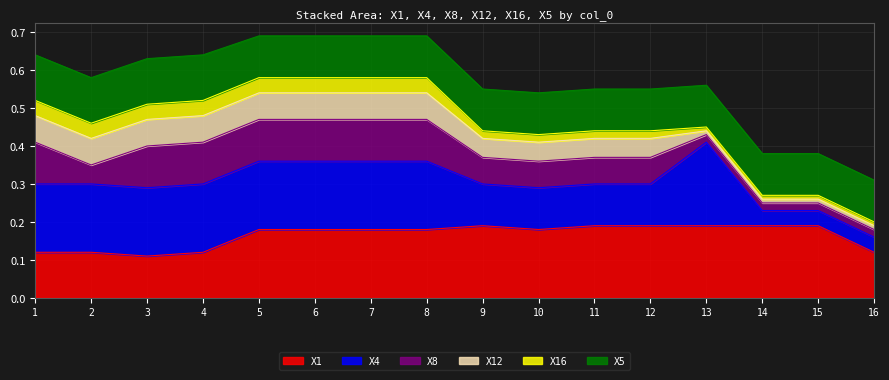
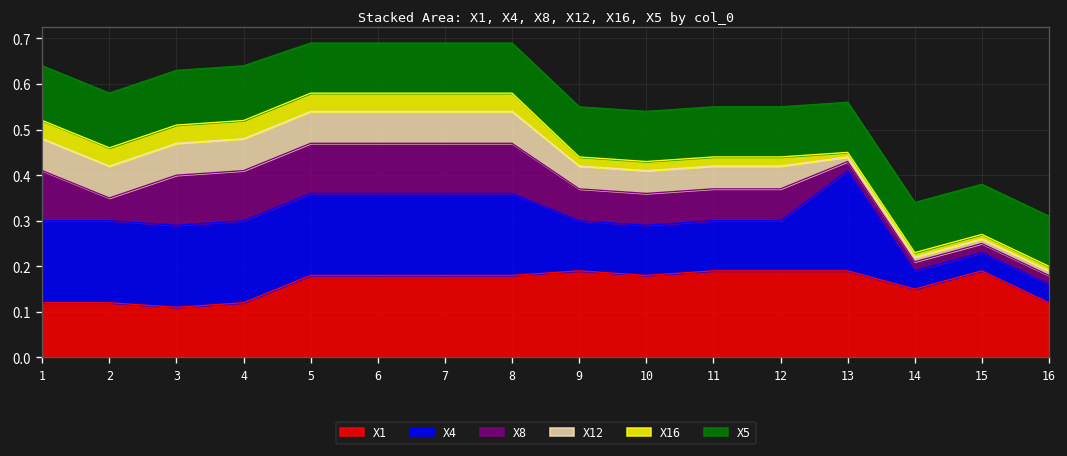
  {
    "X1": {
      "1": 0.12,
      "2": 0.12,
      "3": 0.11,
      "4": 0.12,
      "5": 0.18,
      "6": 0.18,
      "7": 0.18,
      "8": 0.18,
      "9": 0.19,
      "10": 0.18,
      "11": 0.19,
      "12": 0.19,
      "13": 0.19,
-     "14": 0.19,
+     "14": 0.15,
      "15": 0.19,
      "16": 0.12
    },
    "X4": {
      "1": 0.18,
      "2": 0.18,
      "3": 0.18,
      "4": 0.18,
      "5": 0.18,
      "6": 0.18,
      "7": 0.18,
      "8": 0.18,
      "9": 0.11,
      "10": 0.11,
      "11": 0.11,
      "12": 0.11,
      "13": 0.22,
      "14": 0.04,
      "15": 0.04,
      "16": 0.04
    },
    "X8": {
      "1": 0.11,
      "2": 0.05,
      "3": 0.11,
      "4": 0.11,
      "5": 0.11,
      "6": 0.11,
      "7": 0.11,
      "8": 0.11,
      "9": 0.07,
      "10": 0.07,
      "11": 0.07,
      "12": 0.07,
      "13": 0.02,
      "14": 0.02,
      "15": 0.02,
      "16": 0.02
    },
    "X12": {
      "1": 0.07,
      "2": 0.07,
      "3": 0.07,
      "4": 0.07,
      "5": 0.07,
      "6": 0.07,
      "7": 0.07,
      "8": 0.07,
      "9": 0.05,
      "10": 0.05,
      "11": 0.05,
      "12": 0.05,
      "13": 0.01,
      "14": 0.01,
      "15": 0.01,
      "16": 0.01
    },
    "X16": {
      "1": 0.04,
      "2": 0.04,
      "3": 0.04,
      "4": 0.04,
      "5": 0.04,
      "6": 0.04,
      "7": 0.04,
      "8": 0.04,
      "9": 0.02,
      "10": 0.02,
      "11": 0.02,
      "12": 0.02,
      "13": 0.01,
      "14": 0.01,
      "15": 0.01,
      "16": 0.01
    },
    "X5": {
      "1": 0.12,
      "2": 0.12,
      "3": 0.12,
      "4": 0.12,
      "5": 0.11,
      "6": 0.11,
      "7": 0.11,
      "8": 0.11,
      "9": 0.11,
      "10": 0.11,
      "11": 0.11,
      "12": 0.11,
      "13": 0.11,
      "14": 0.11,
      "15": 0.11,
      "16": 0.11
    }
  }
